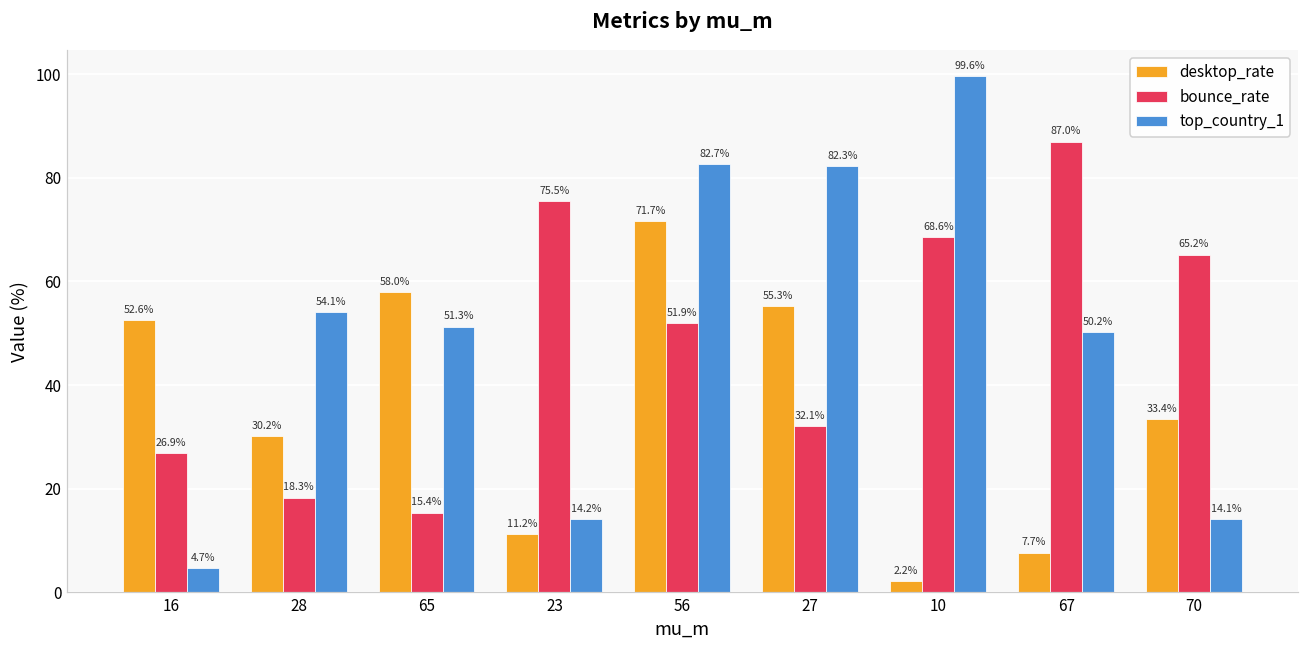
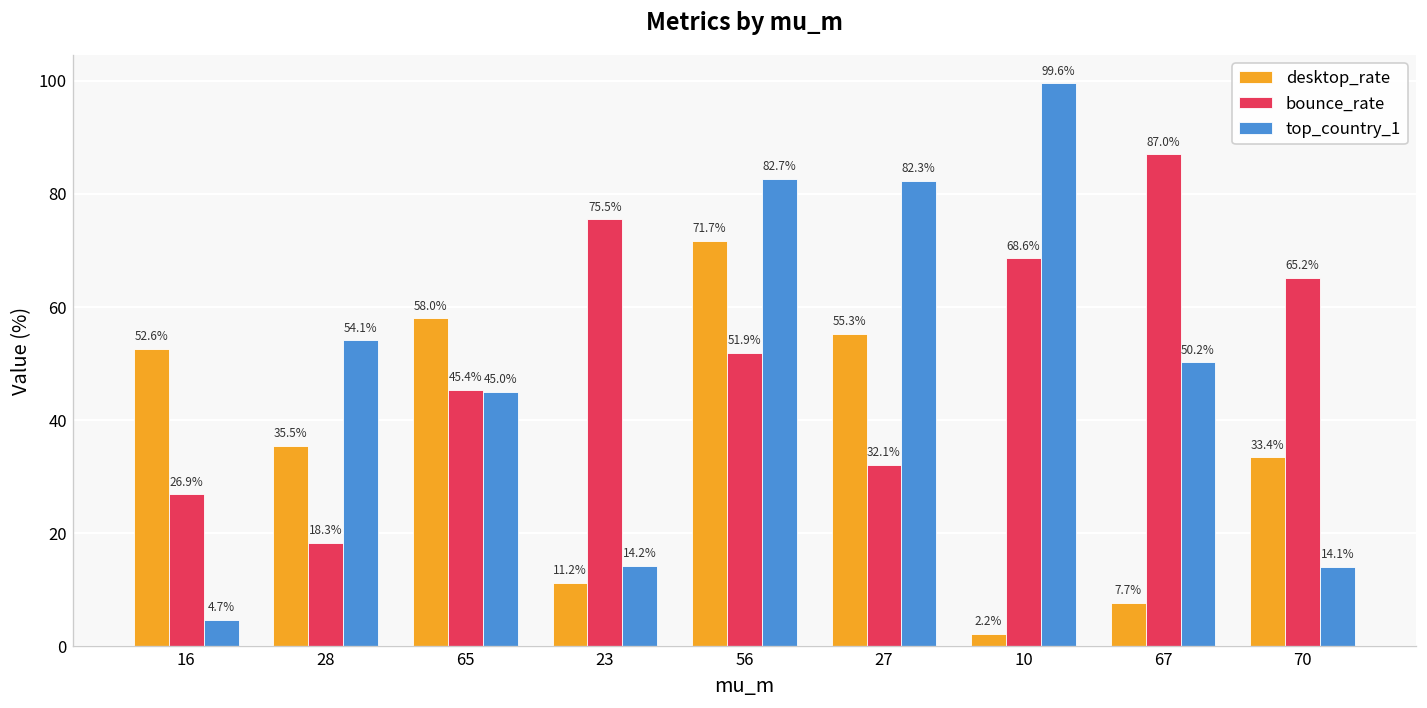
  {
    "desktop_rate": {
      "16": "52.6%",
-     "28": "30.2%",
+     "28": "35.5%",
      "65": "58.0%",
      "23": "11.2%",
      "56": "71.7%",
      "27": "55.3%",
      "10": "2.2%",
      "67": "7.7%",
      "70": "33.4%"
    },
    "bounce_rate": {
      "16": "26.9%",
      "28": "18.3%",
-     "65": "15.4%",
+     "65": "45.4%",
      "23": "75.5%",
      "56": "51.9%",
      "27": "32.1%",
      "10": "68.6%",
      "67": "87.0%",
      "70": "65.2%"
    },
    "top_country_1": {
      "16": "4.7%",
      "28": "54.1%",
-     "65": "51.3%",
+     "65": "45.0%",
      "23": "14.2%",
      "56": "82.7%",
      "27": "82.3%",
      "10": "99.6%",
      "67": "50.2%",
      "70": "14.1%"
    }
  }
